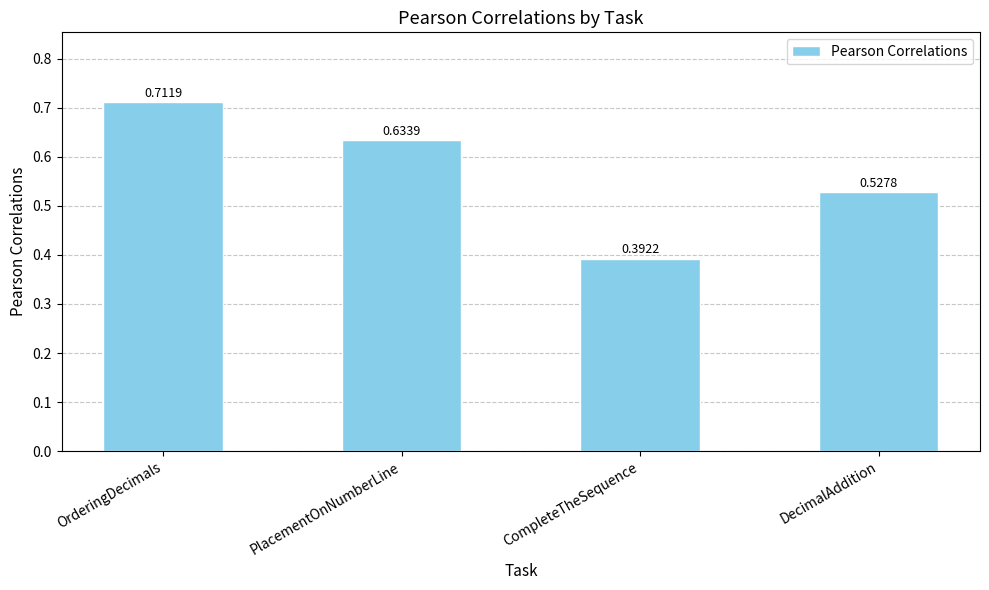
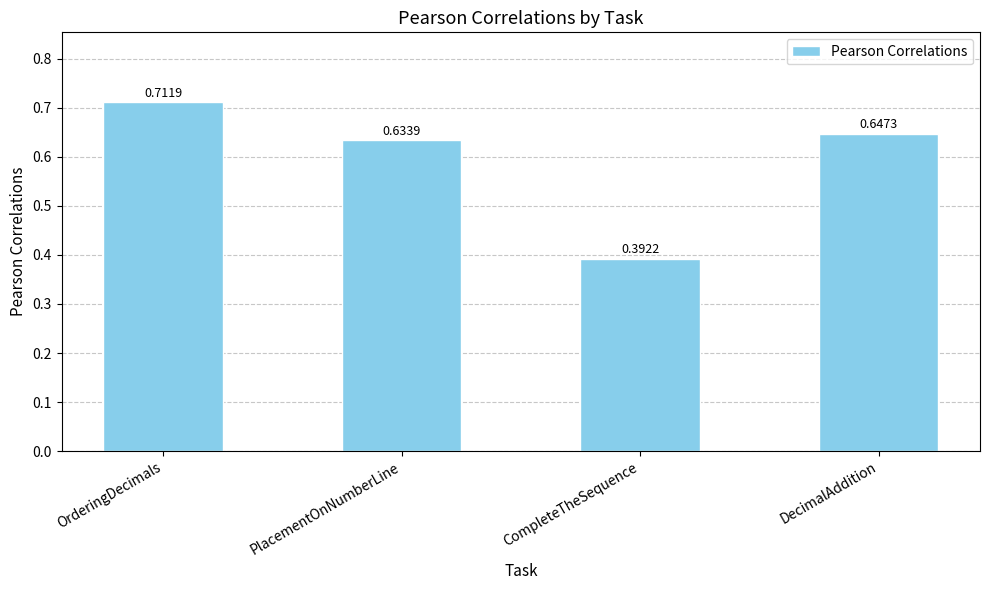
  {
    "OrderingDecimals": 0.7119,
    "PlacementOnNumberLine": 0.6339,
    "CompleteTheSequence": 0.3922,
-   "DecimalAddition": 0.5278
+   "DecimalAddition": 0.6473
  }
